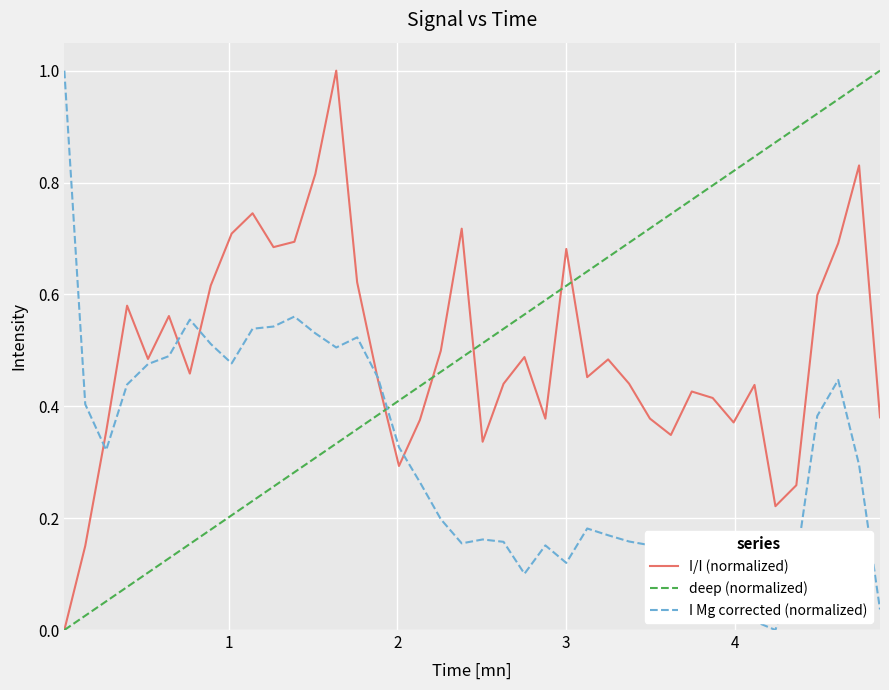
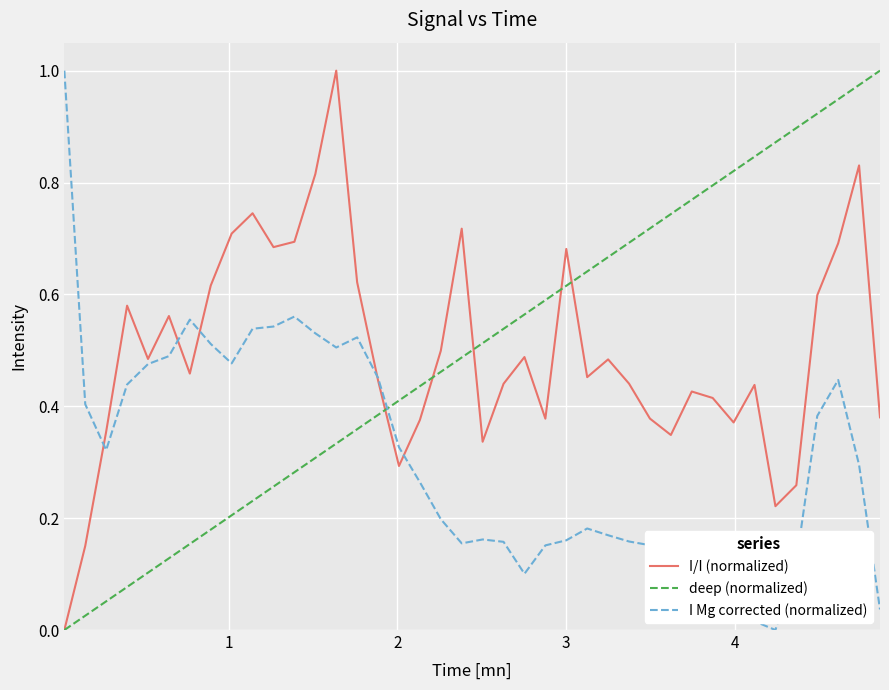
  {
    "I/I (normalized)": {
      "3": 0.68
    },
    "deep (normalized)": {
      "3": 0.62
    },
    "I Mg corrected (normalized)": {
-     "3": 0.12
+     "3": 0.16
    }
  }
